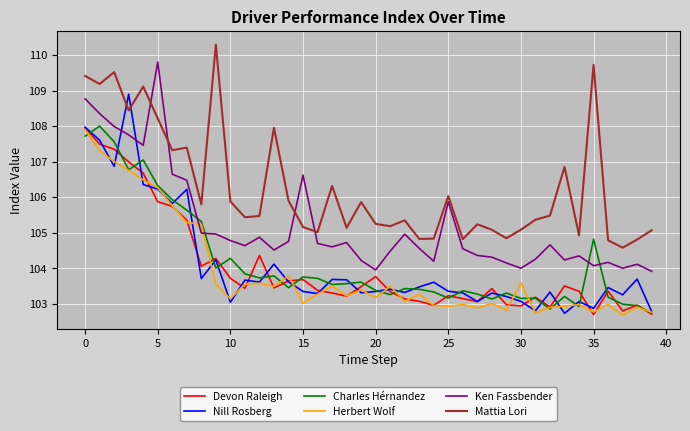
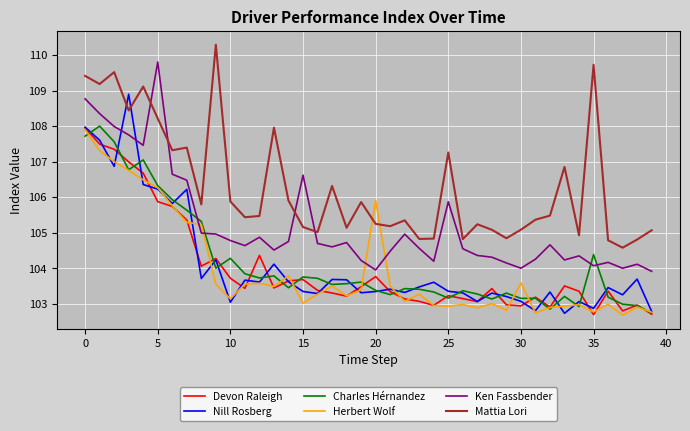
  {
    "Devon Raleigh": {
      "5": 105.9,
      "10": 103.7,
      "20": 103.8,
      "30": 102.9,
      "35": 102.7
    },
    "Nill Rosberg": {
      "10": 103.1,
      "15": 103.4,
      "25": 103.4,
      "30": 103.1,
      "35": 102.9
    },
    "Charles Hérnandez": {
      "0": 107.7,
      "10": 104.3,
      "30": 103.2,
-     "35": 104.8
+     "35": 104.4
    },
    "Herbert Wolf": {
      "10": 103.1,
      "15": 103.0,
-     "20": 103.2,
+     "20": 105.9,
      "25": 102.9,
      "30": 103.6,
      "35": 102.8
    },
    "Ken Fassbender": {
      "0": 108.8,
      "5": 109.8,
      "10": 104.8,
      "15": 106.6,
      "20": 104.0,
      "25": 105.9,
      "30": 104.0,
      "35": 104.1
    },
    "Mattia Lori": {
      "0": 109.4,
      "5": 108.2,
      "10": 105.9,
      "15": 105.2,
      "20": 105.3,
-     "25": 106.0,
+     "25": 107.3,
      "30": 105.1,
      "35": 109.7
    }
  }
